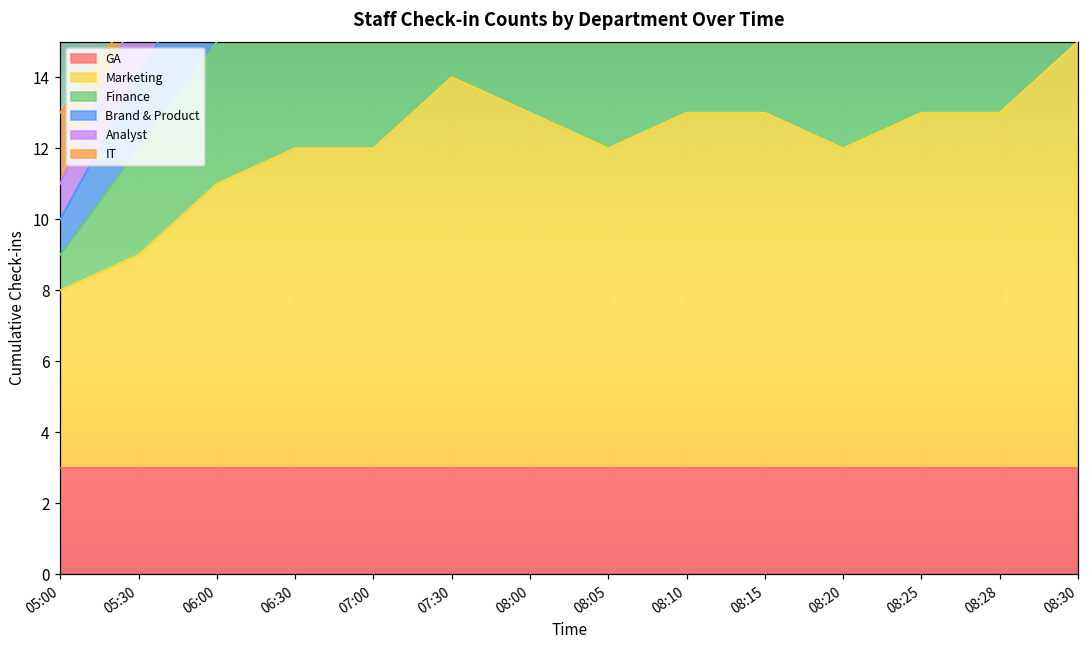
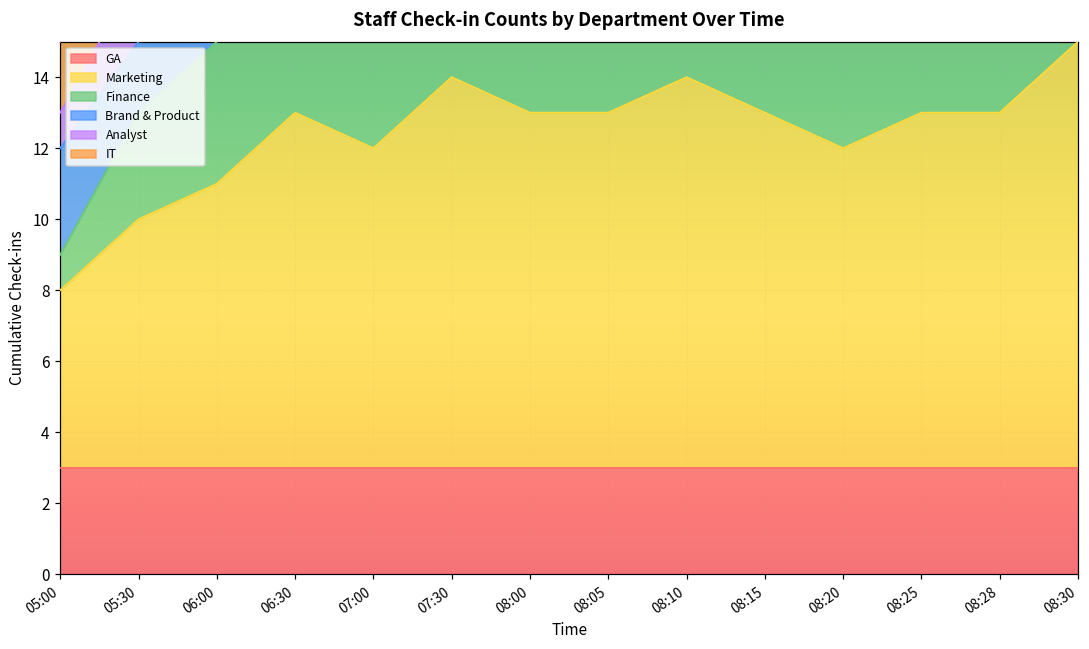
  {
    "GA": {
      "05:00": 3.0,
      "05:30": 3.0,
      "06:00": 3.0,
      "06:30": 3.0,
      "07:00": 3.0,
      "07:30": 3.0,
      "08:00": 3.0,
      "08:05": 3.0,
      "08:10": 3.0,
      "08:15": 3.0,
      "08:20": 3.0,
      "08:25": 3.0,
      "08:28": 3.0,
      "08:30": 3.0
    },
    "Marketing": {
-     "05:30": 9.0,
-     "06:30": 12.0,
-     "08:05": 12.0,
-     "08:10": 13.0
+     "05:30": 10.0,
+     "06:30": 13.0,
+     "08:05": 13.0,
+     "08:10": 14.0
    },
    "Brand & Product": {
-     "05:00": 1
+     "05:00": 3
    },
    "Analyst": {
      "05:00": 1.0
    },
    "IT": {
      "05:00": 2.0
    }
  }
